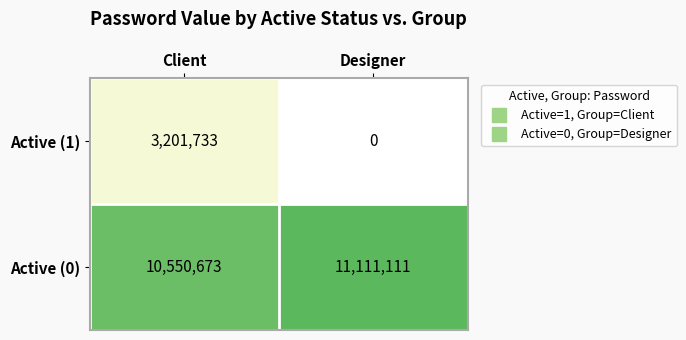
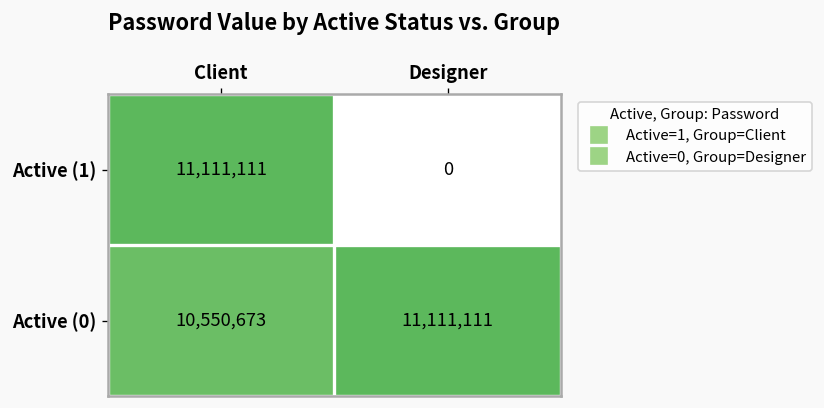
  {
    "Active (1)": {
-     "Client": "3,201,733",
+     "Client": "11,111,111",
      "Designer": "0"
    },
    "Active (0)": {
      "Client": "10,550,673",
      "Designer": "11,111,111"
    }
  }
